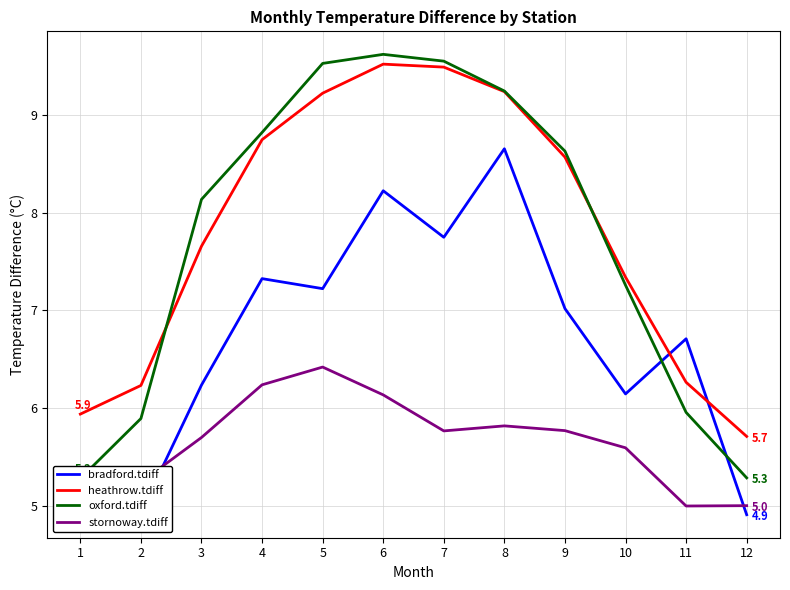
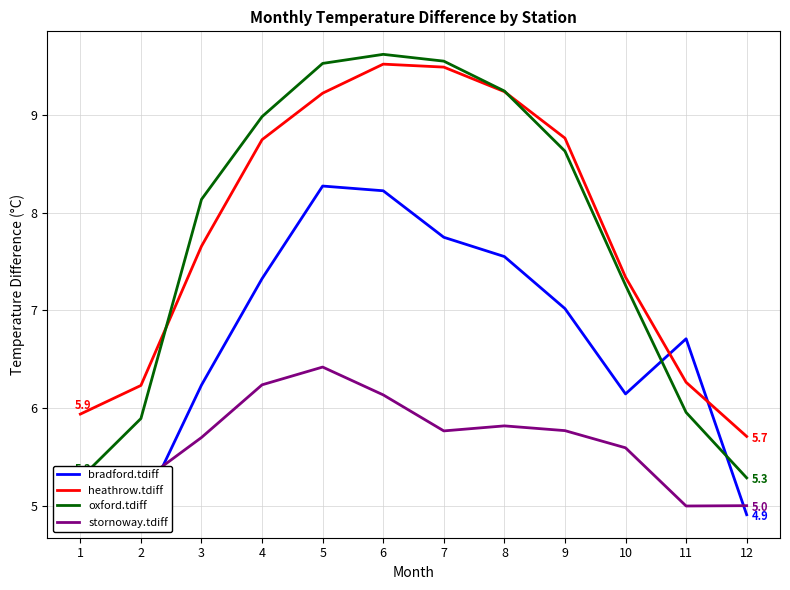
  {
    "bradford.tdiff": {
      "3": 6.2,
      "4": 7.3,
-     "5": 7.2,
+     "5": 8.3,
      "6": 8.2,
      "7": 7.7,
-     "8": 8.7,
+     "8": 7.6,
      "9": 7.0,
      "10": 6.1,
      "11": 6.7
    },
    "heathrow.tdiff": {
      "2": 6.2,
      "3": 7.7,
      "4": 8.7,
      "5": 9.2,
      "6": 9.5,
      "7": 9.5,
-     "9": 8.6,
+     "9": 8.8,
      "10": 7.3,
      "11": 6.3
    },
    "oxford.tdiff": {
      "2": 5.9,
      "3": 8.1,
-     "4": 8.8,
+     "4": 9.0,
      "5": 9.5,
      "6": 9.6,
      "7": 9.5,
      "9": 8.6,
      "10": 7.3,
      "11": 6.0
    },
    "stornoway.tdiff": {
      "3": 5.7,
      "4": 6.2,
      "5": 6.4,
      "6": 6.1,
      "7": 5.8,
      "8": 5.8,
      "9": 5.8,
      "10": 5.6,
      "11": 5.0
    }
  }
